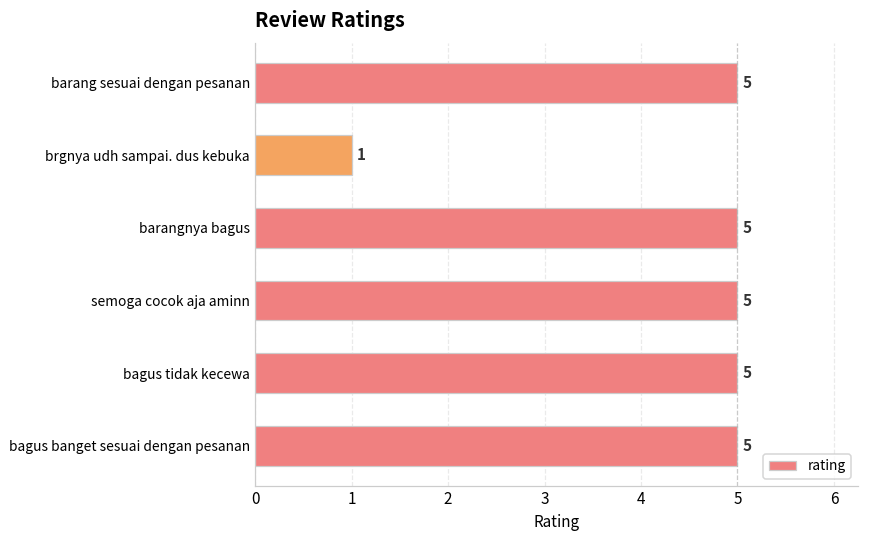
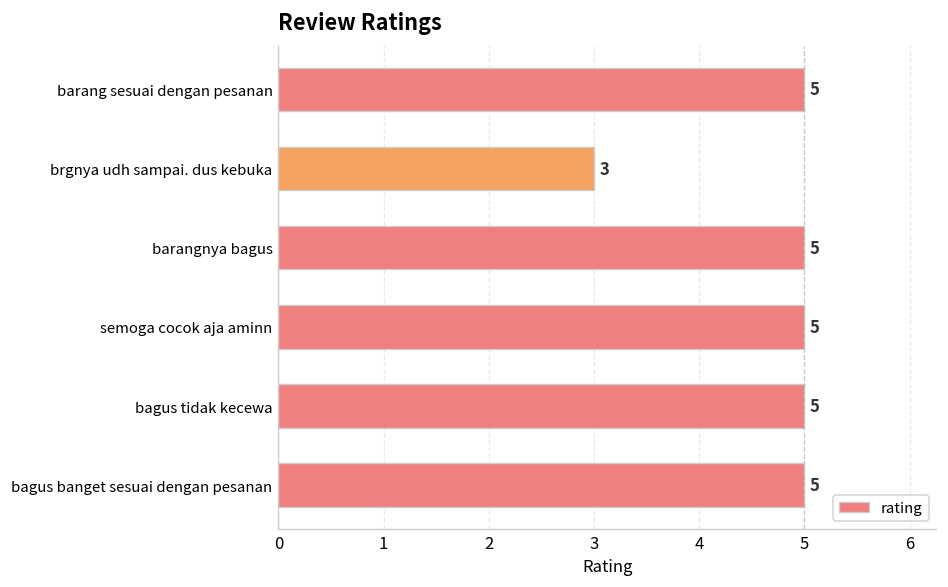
  {
    "barang sesuai dengan pesanan": 5,
-   "brgnya udh sampai. dus kebuka": 1,
+   "brgnya udh sampai. dus kebuka": 3,
    "barangnya bagus": 5,
    "semoga cocok aja aminn": 5,
    "bagus tidak kecewa": 5,
    "bagus banget sesuai dengan pesanan": 5
  }
